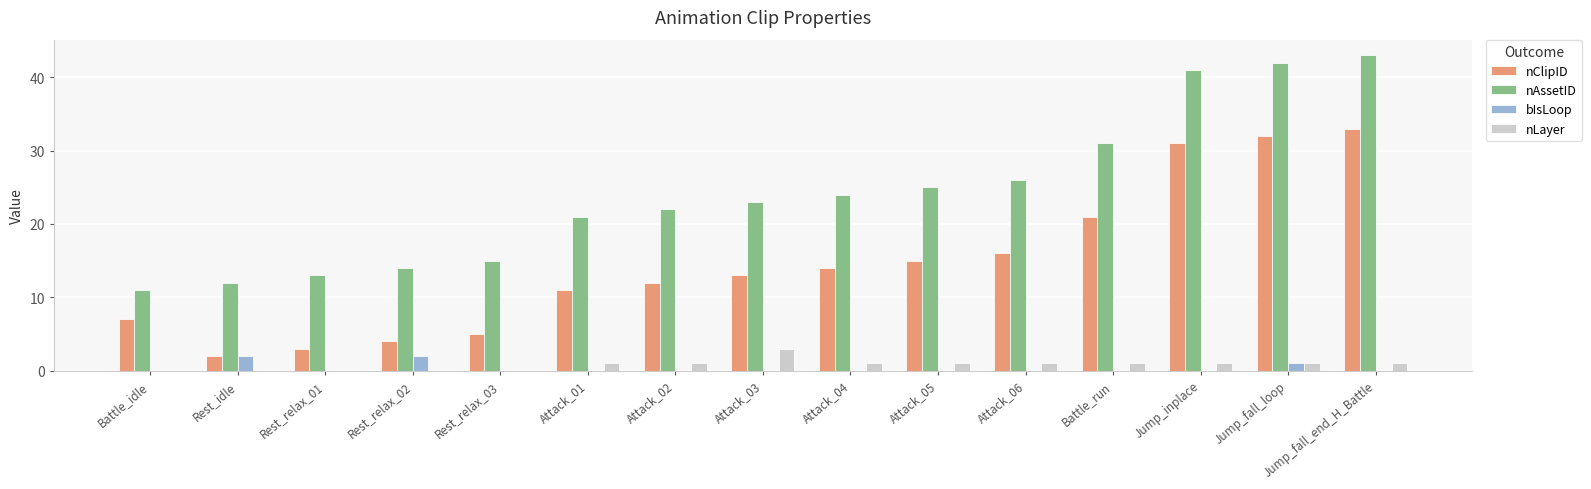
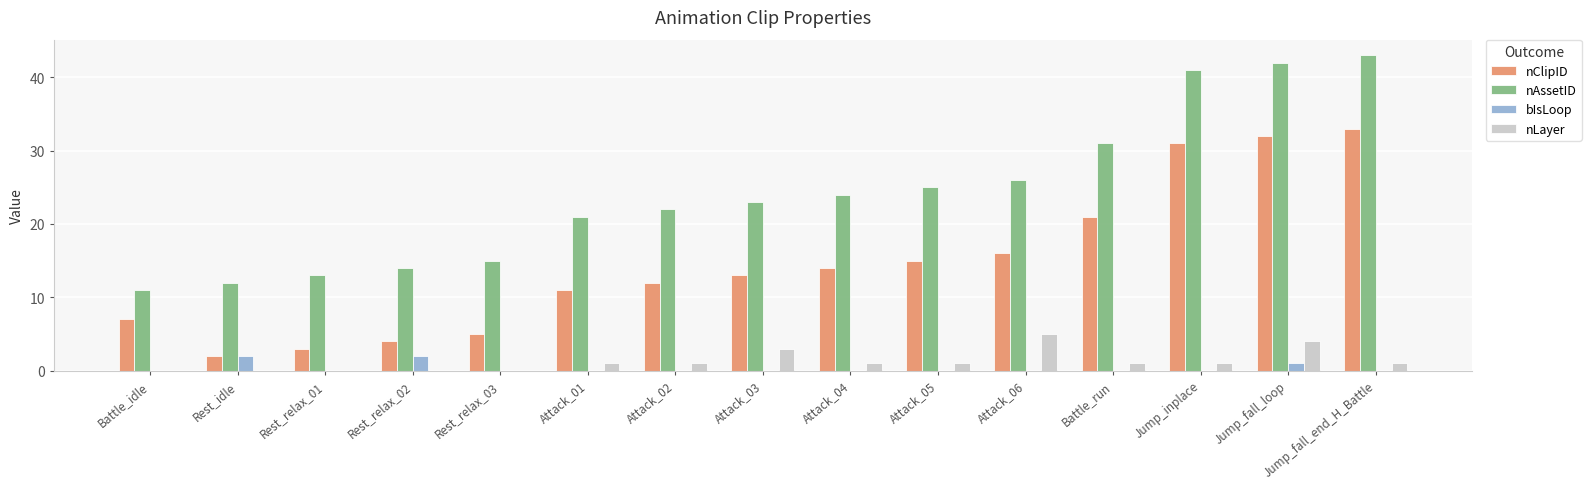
  {
    "nClipID": {
      "Battle_idle": 7,
      "Rest_idle": 2,
      "Rest_relax_01": 3,
      "Rest_relax_02": 4,
      "Rest_relax_03": 5,
      "Attack_01": 11,
      "Attack_02": 12,
      "Attack_03": 13,
      "Attack_04": 14,
      "Attack_05": 15,
      "Attack_06": 16,
      "Battle_run": 21,
      "Jump_inplace": 31,
      "Jump_fall_loop": 32,
      "Jump_fall_end_H_Battle": 33
    },
    "nAssetID": {
      "Battle_idle": 11,
      "Rest_idle": 12,
      "Rest_relax_01": 13,
      "Rest_relax_02": 14,
      "Rest_relax_03": 15,
      "Attack_01": 21,
      "Attack_02": 22,
      "Attack_03": 23,
      "Attack_04": 24,
      "Attack_05": 25,
      "Attack_06": 26,
      "Battle_run": 31,
      "Jump_inplace": 41,
      "Jump_fall_loop": 42,
      "Jump_fall_end_H_Battle": 43
    },
    "bIsLoop": {
      "Battle_idle": 0,
      "Rest_idle": 2,
      "Rest_relax_01": 0,
      "Rest_relax_02": 2,
      "Rest_relax_03": 0,
      "Attack_01": 0,
      "Attack_02": 0,
      "Attack_03": 0,
      "Attack_04": 0,
      "Attack_05": 0,
      "Attack_06": 0,
      "Battle_run": 0,
      "Jump_inplace": 0,
      "Jump_fall_loop": 1,
      "Jump_fall_end_H_Battle": 0
    },
    "nLayer": {
      "Battle_idle": 0,
      "Rest_idle": 0,
      "Rest_relax_01": 0,
      "Rest_relax_02": 0,
      "Rest_relax_03": 0,
      "Attack_01": 1,
      "Attack_02": 1,
      "Attack_03": 3,
      "Attack_04": 1,
      "Attack_05": 1,
-     "Attack_06": 1,
+     "Attack_06": 5,
      "Battle_run": 1,
      "Jump_inplace": 1,
-     "Jump_fall_loop": 1,
+     "Jump_fall_loop": 4,
      "Jump_fall_end_H_Battle": 1
    }
  }
